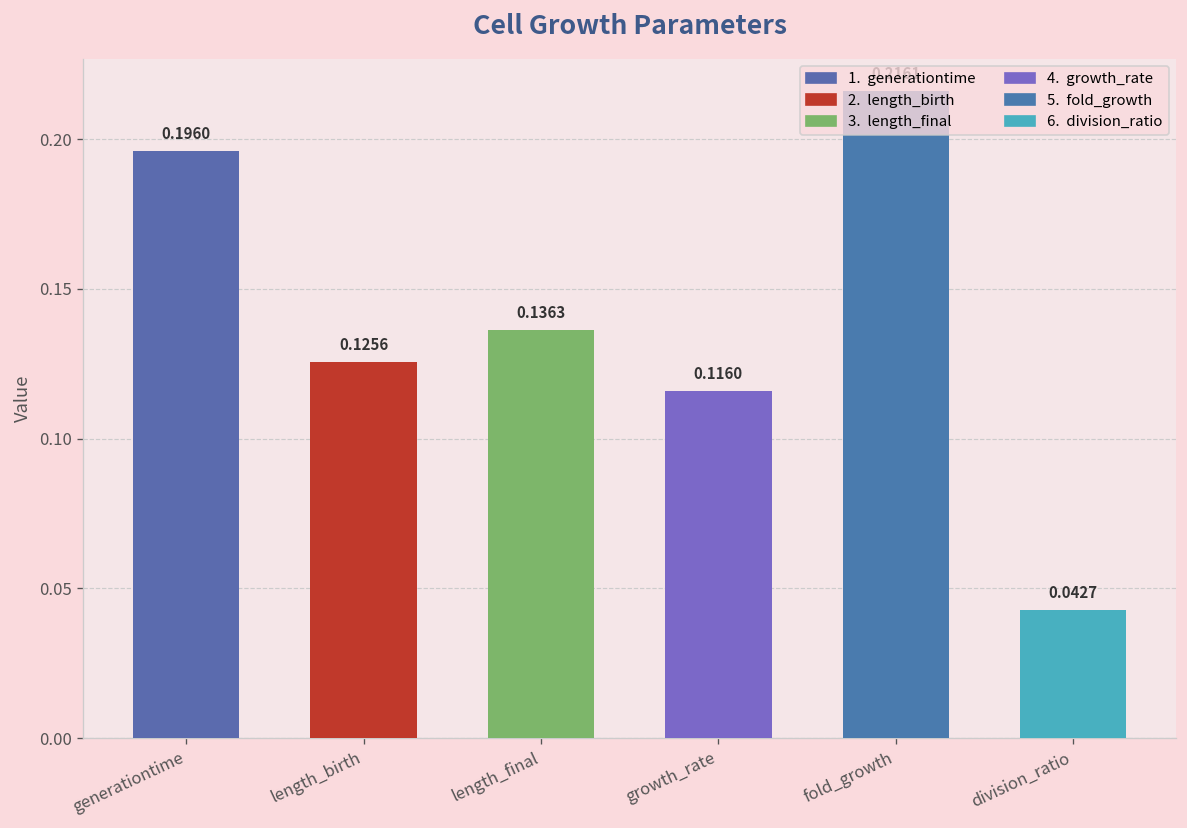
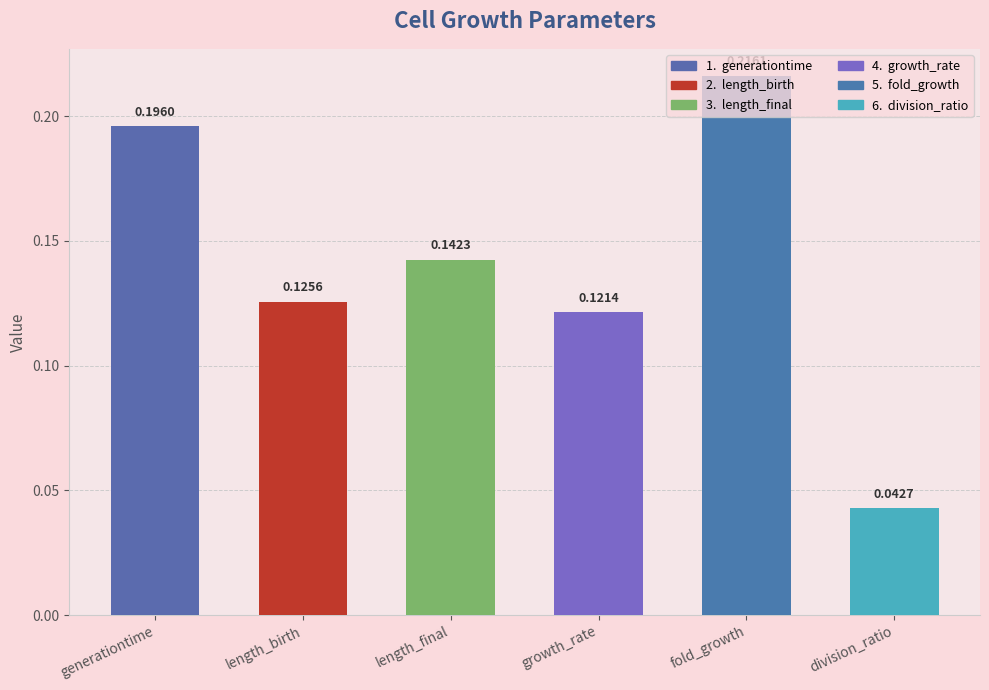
  {
    "generationtime": 0.1960,
    "length_birth": 0.1256,
-   "length_final": 0.1363,
-   "growth_rate": 0.1160,
+   "length_final": 0.1423,
+   "growth_rate": 0.1214,
    "division_ratio": 0.0427
  }
